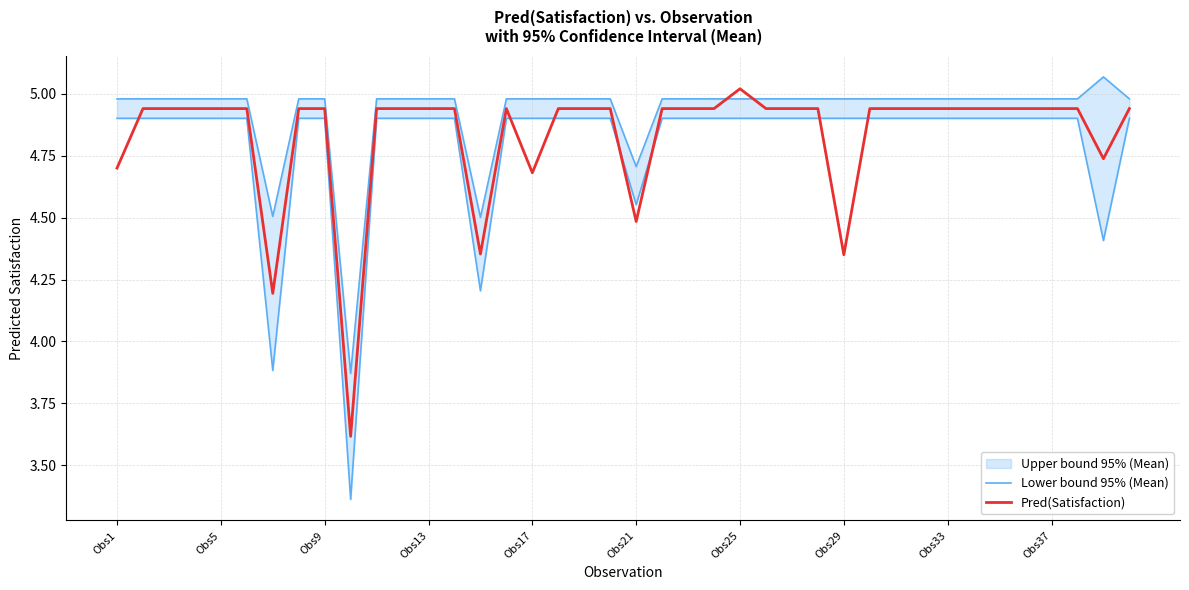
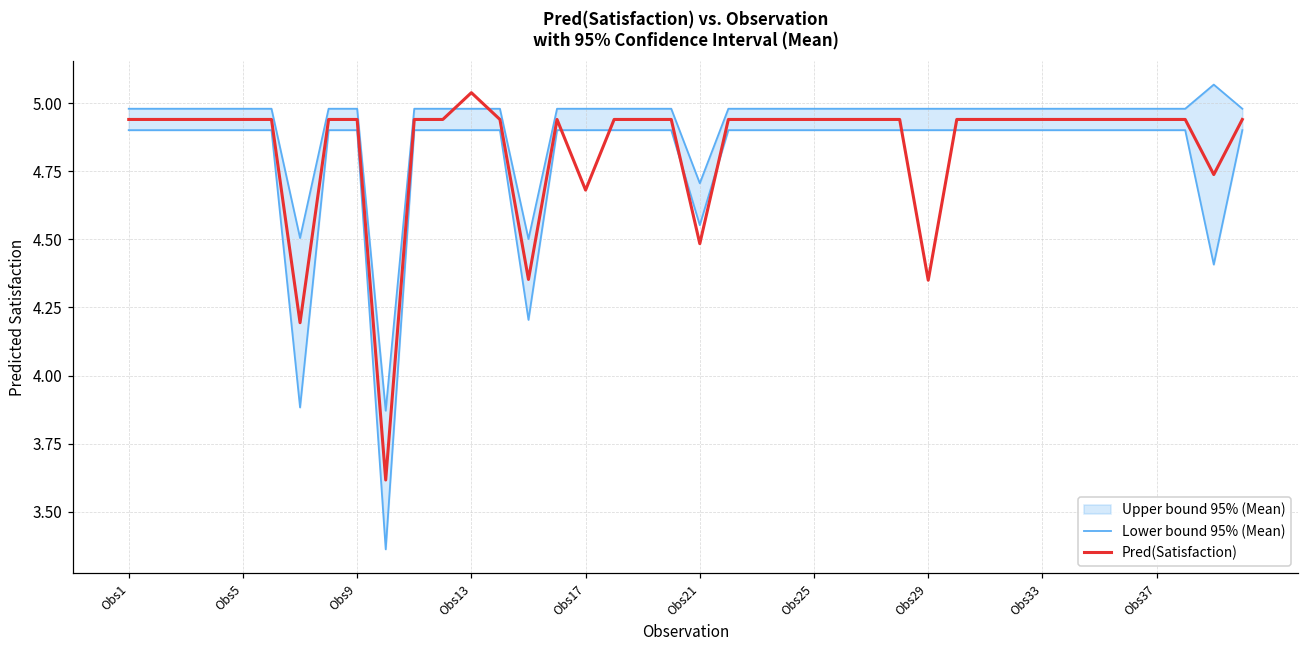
  {
    "Pred(Satisfaction)": {
-     "Obs1": 4.70,
+     "Obs1": 4.94,
      "Obs5": 4.94,
      "Obs9": 4.94,
-     "Obs13": 4.94,
+     "Obs13": 5.04,
      "Obs17": 4.68,
      "Obs21": 4.48,
-     "Obs25": 5.02,
+     "Obs25": 4.94,
      "Obs29": 4.35,
      "Obs33": 4.94,
      "Obs37": 4.94
    }
  }
